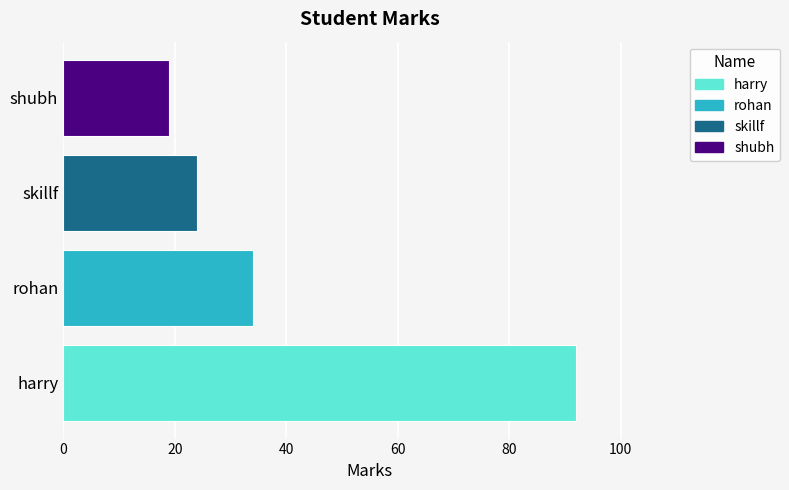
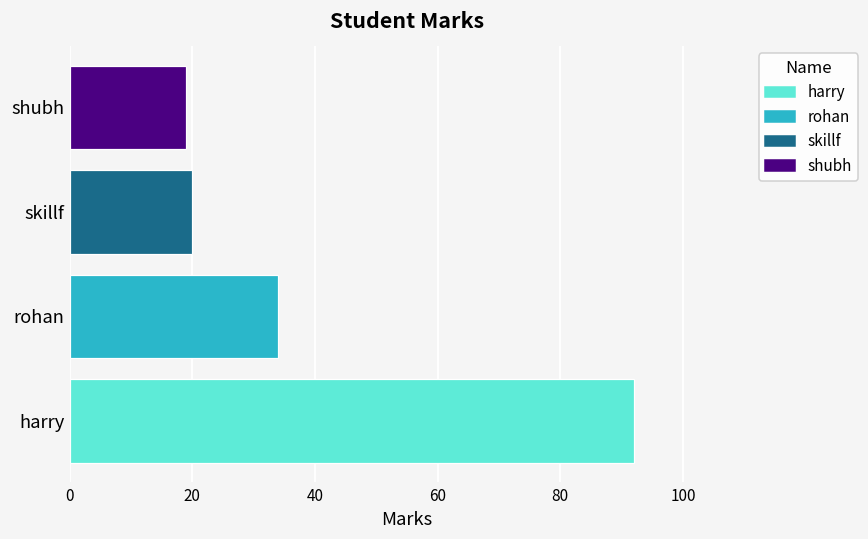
  {
    "shubh": 19,
-   "skillf": 24,
+   "skillf": 20,
    "rohan": 34,
    "harry": 92
  }
